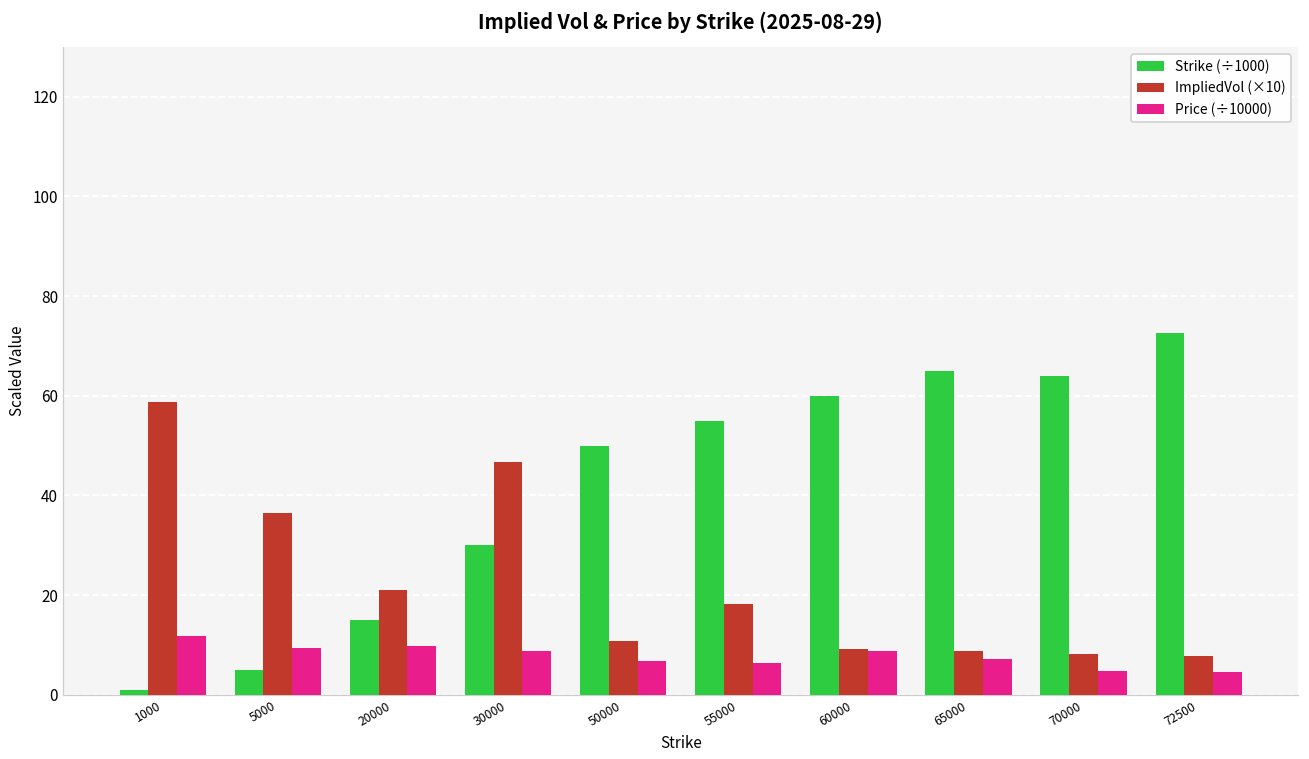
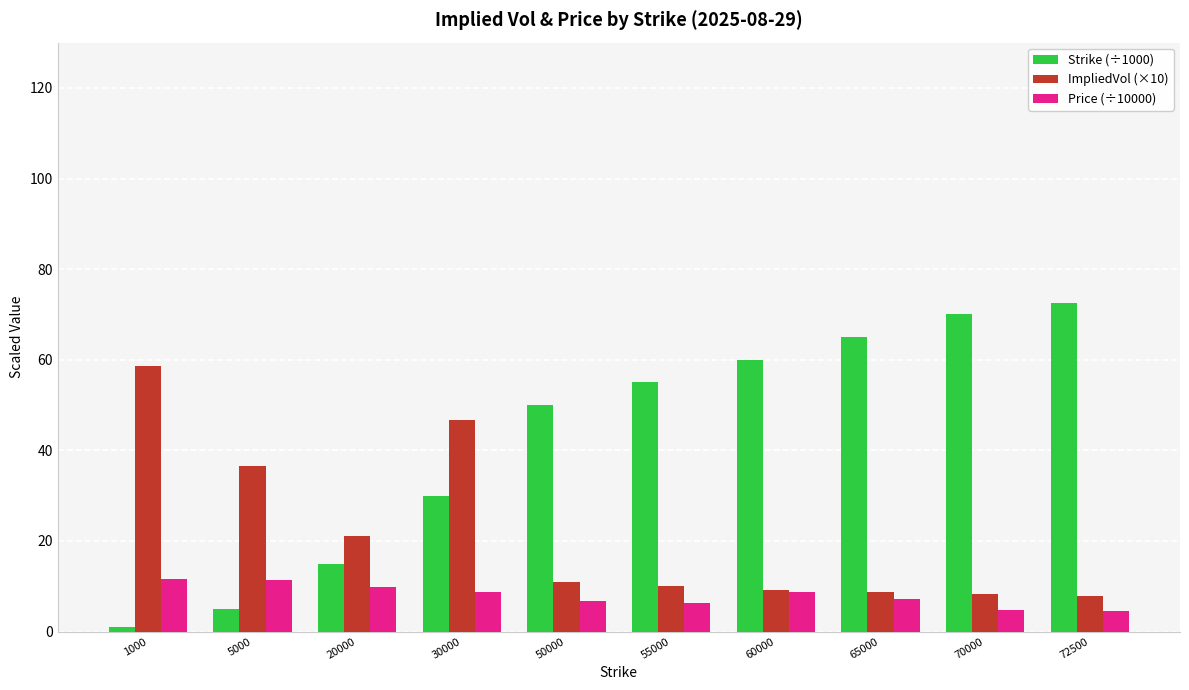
  {
    "Strike (÷1000)": {
      "1000": 1,
      "5000": 5,
      "20000": 15,
      "30000": 30,
      "50000": 50,
      "55000": 55,
      "60000": 60,
      "65000": 65,
-     "70000": 64,
+     "70000": 70,
      "72500": 73
    },
    "ImpliedVol (×10)": {
      "1000": 59,
      "5000": 37,
      "20000": 21,
      "30000": 47,
      "50000": 11,
-     "55000": 18,
+     "55000": 10,
      "60000": 9,
      "65000": 9,
      "70000": 8,
      "72500": 8
    },
    "Price (÷10000)": {
      "1000": 12,
-     "5000": 9,
+     "5000": 11,
      "20000": 10,
      "30000": 9,
      "50000": 7,
      "55000": 6,
      "60000": 9,
      "65000": 7,
      "70000": 5,
      "72500": 5
    }
  }
